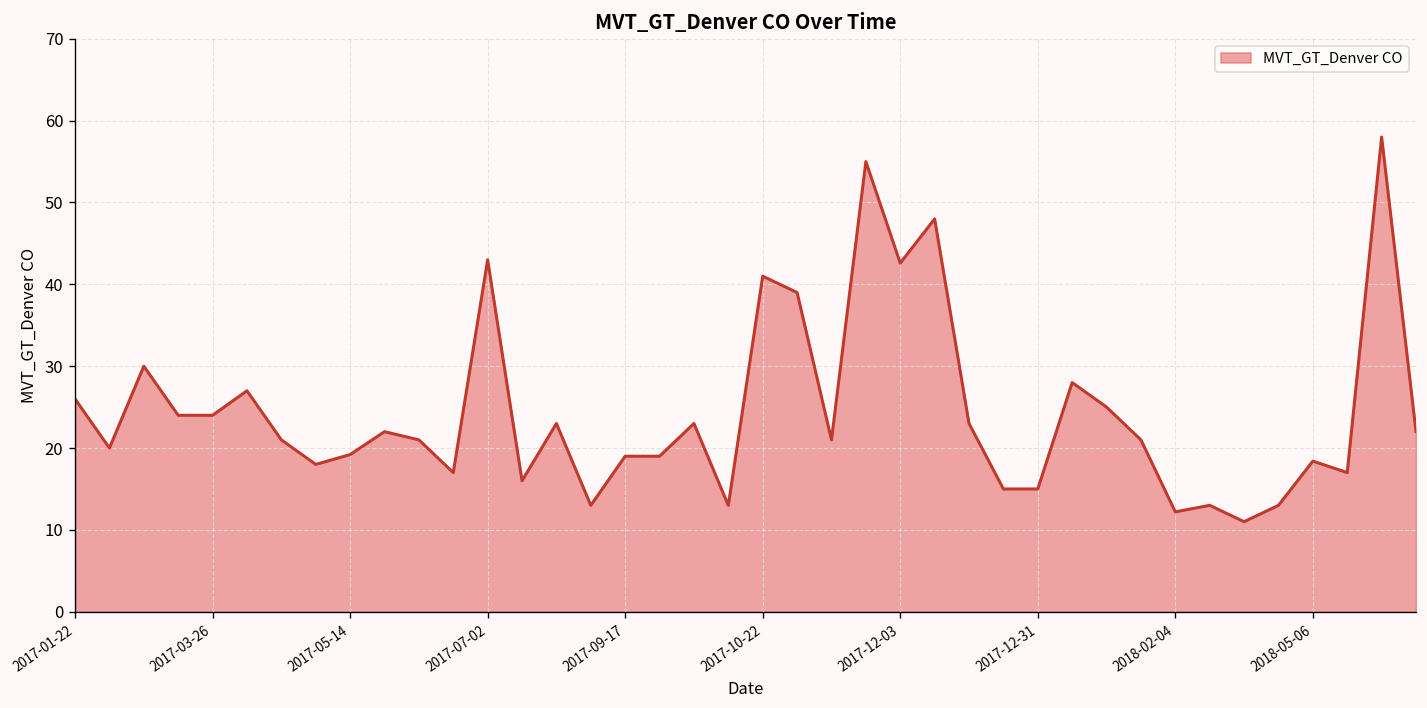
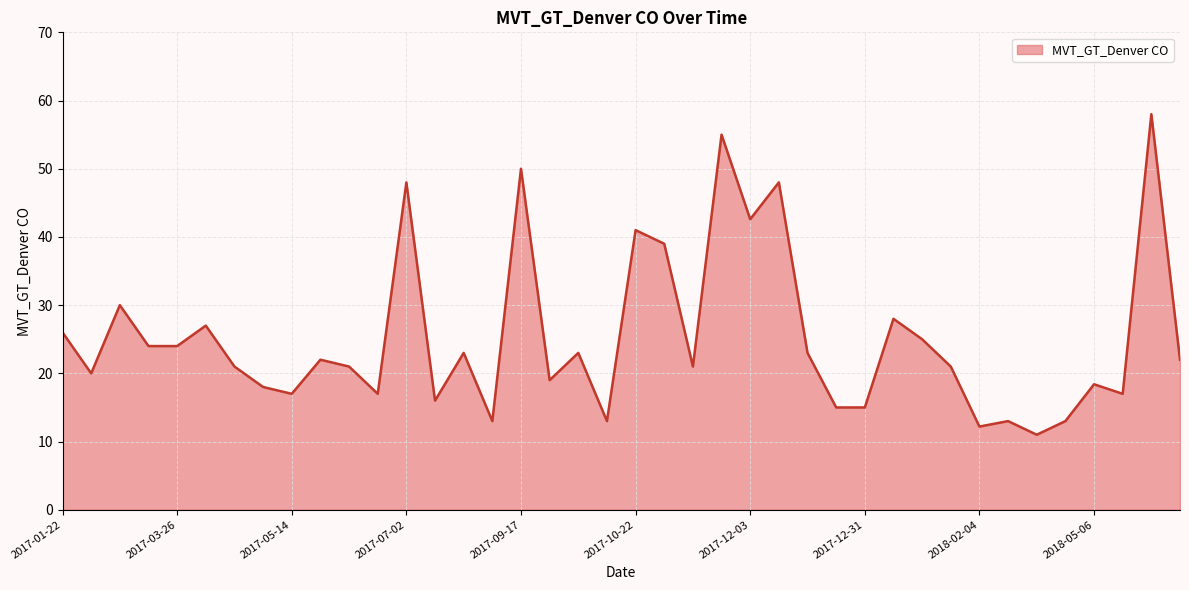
  {
    "2017-01-22": 26,
    "2017-03-26": 24,
-   "2017-05-14": 19,
-   "2017-07-02": 43,
-   "2017-09-17": 19,
+   "2017-05-14": 17,
+   "2017-07-02": 48,
+   "2017-09-17": 50,
    "2017-10-22": 41,
    "2017-12-03": 43,
    "2017-12-31": 15,
    "2018-02-04": 12,
    "2018-05-06": 18
  }
